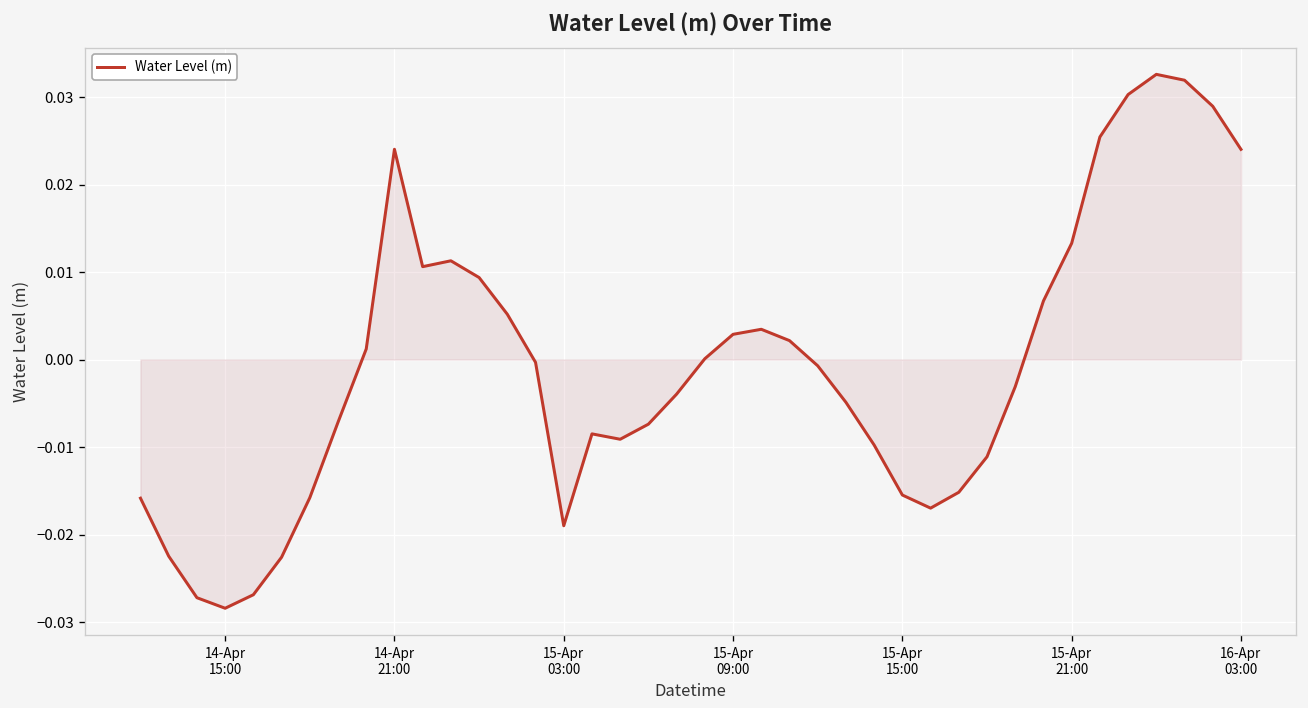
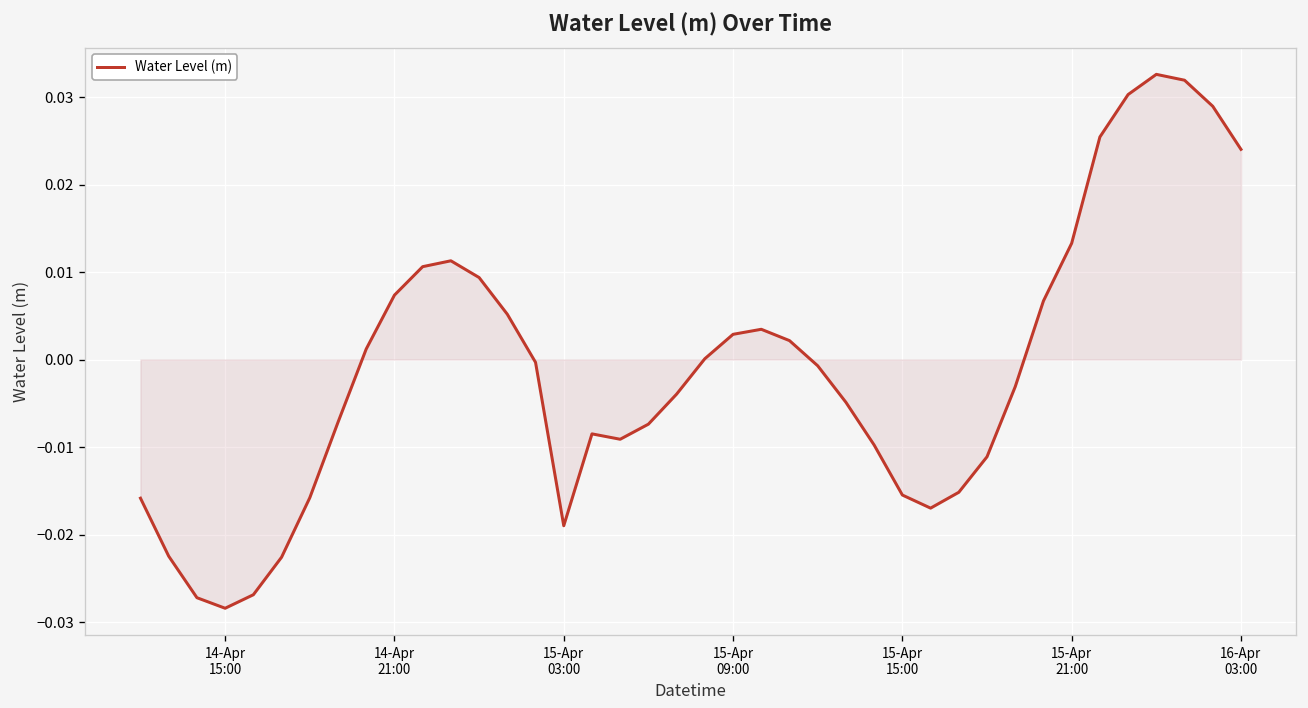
  {
    "Water Level (m)": {
      "14-Apr 15:00": -0.028,
-     "14-Apr 21:00": 0.024,
+     "14-Apr 21:00": 0.007,
      "15-Apr 03:00": -0.019,
      "15-Apr 15:00": -0.015
    }
  }
